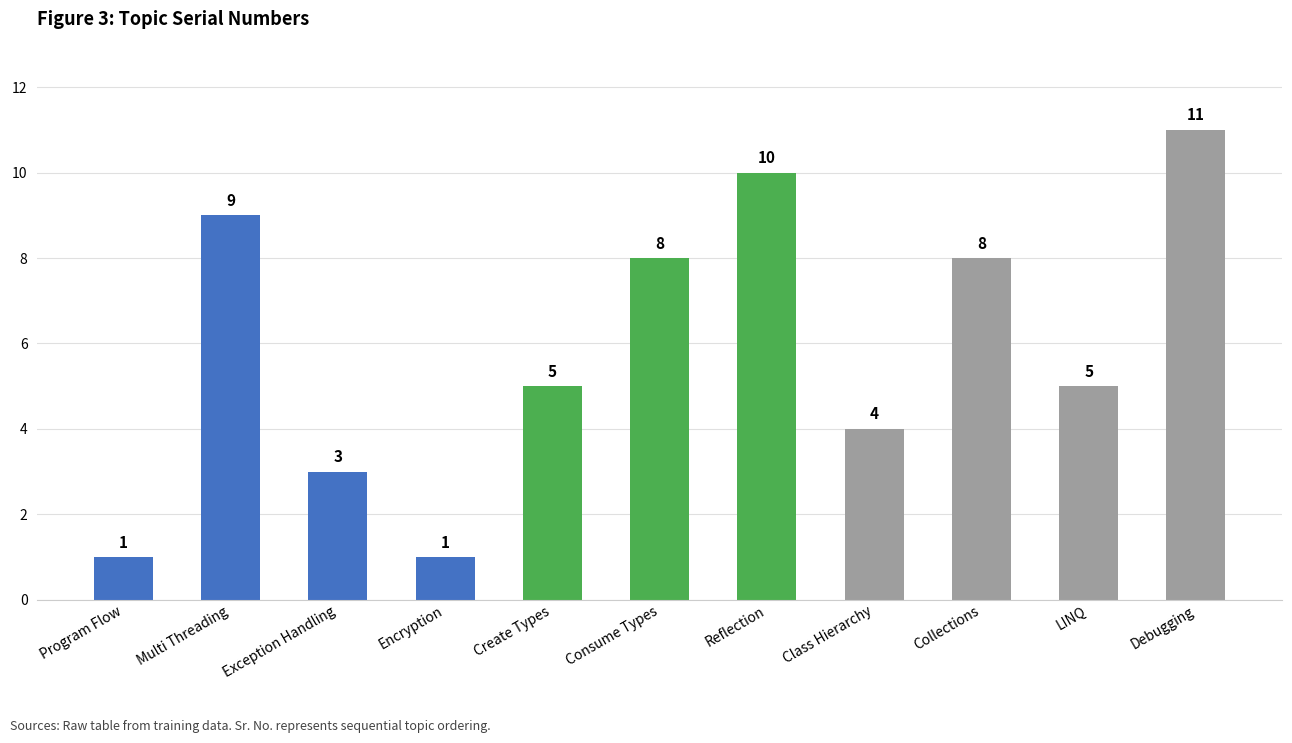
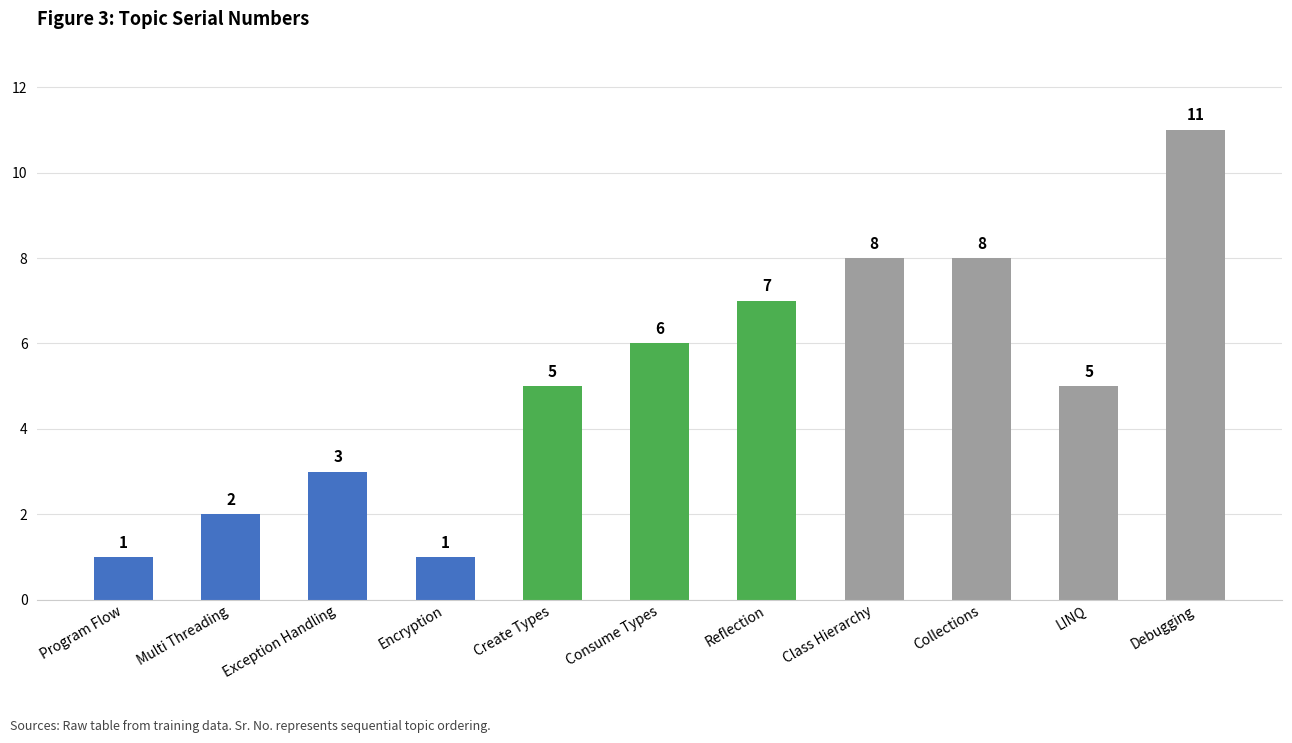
  {
    "Program Flow": 1,
-   "Multi Threading": 9,
+   "Multi Threading": 2,
    "Exception Handling": 3,
    "Encryption": 1,
    "Create Types": 5,
-   "Consume Types": 8,
-   "Reflection": 10,
-   "Class Hierarchy": 4,
+   "Consume Types": 6,
+   "Reflection": 7,
+   "Class Hierarchy": 8,
    "Collections": 8,
    "LINQ": 5,
    "Debugging": 11
  }
